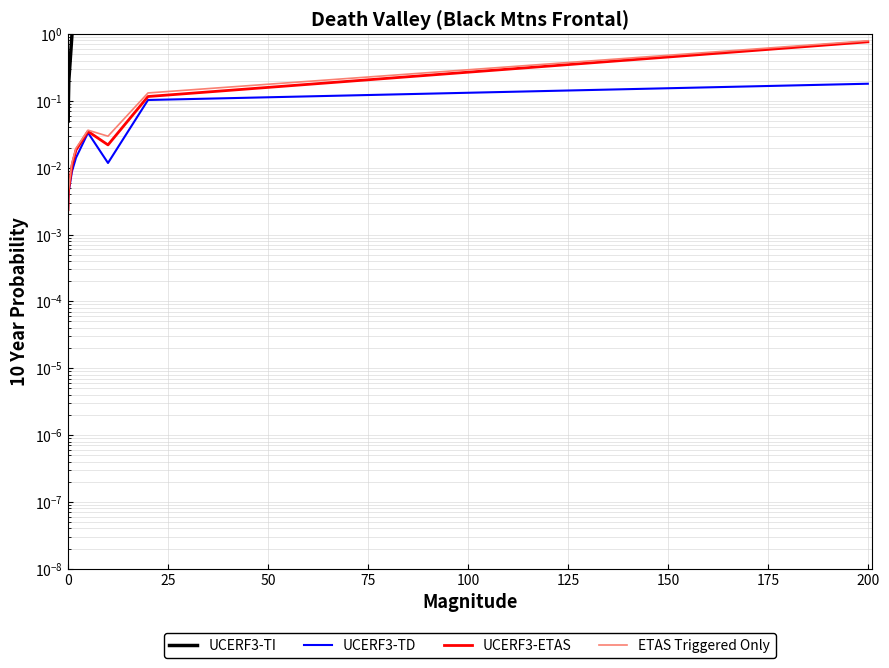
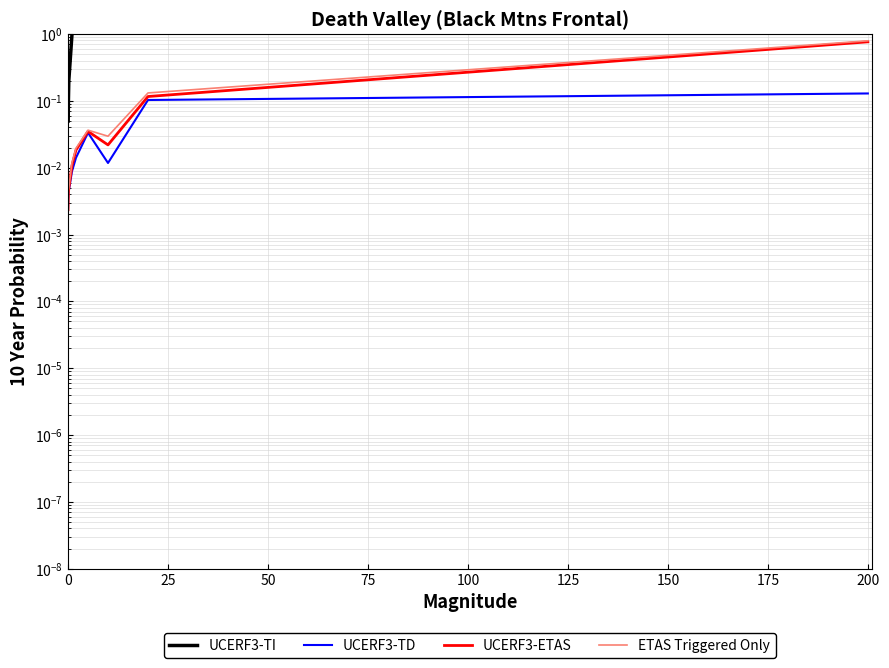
  {
    "UCERF3-TD": {
-     "200": 0.18
+     "200": 0.13
    },
    "ETAS Triggered Only": {
      "0": 0.0026
    }
  }
